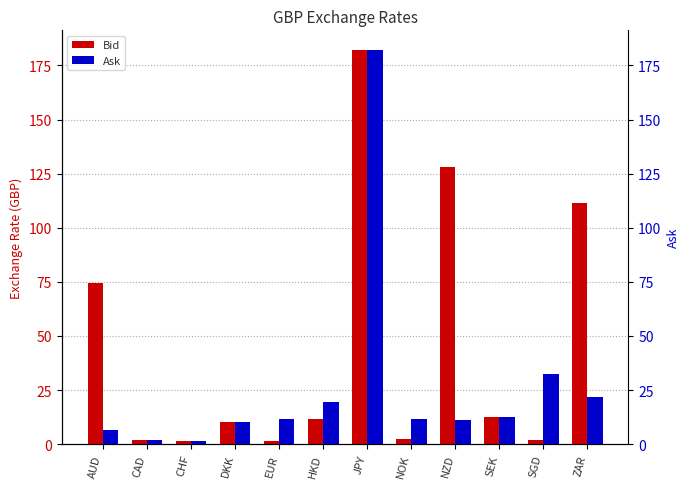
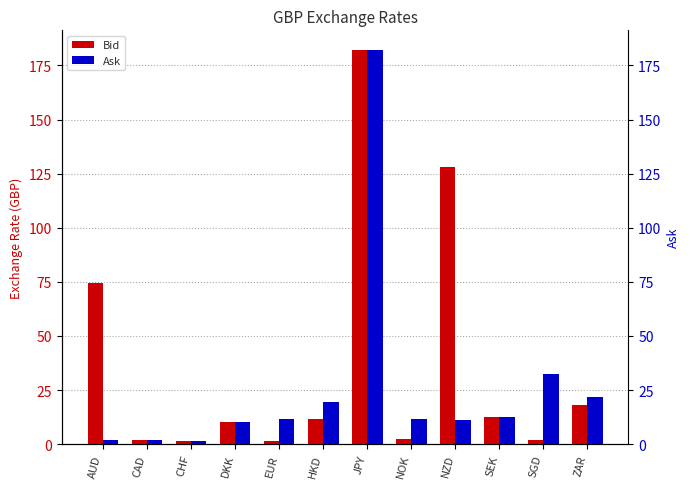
  {
    "Bid": {
      "AUD": 74,
      "CAD": 2,
      "CHF": 1,
      "DKK": 10,
      "EUR": 1,
      "HKD": 12,
      "JPY": 182,
      "NOK": 2,
      "NZD": 128,
      "SEK": 13,
      "SGD": 2,
-     "ZAR": 112
+     "ZAR": 18
    },
    "Ask": {
-     "AUD": 6,
+     "AUD": 2,
      "CAD": 2,
      "CHF": 1,
      "DKK": 10,
      "EUR": 12,
      "HKD": 20,
      "JPY": 182,
      "NOK": 12,
      "NZD": 11,
      "SEK": 13,
      "SGD": 33,
      "ZAR": 22
    }
  }
